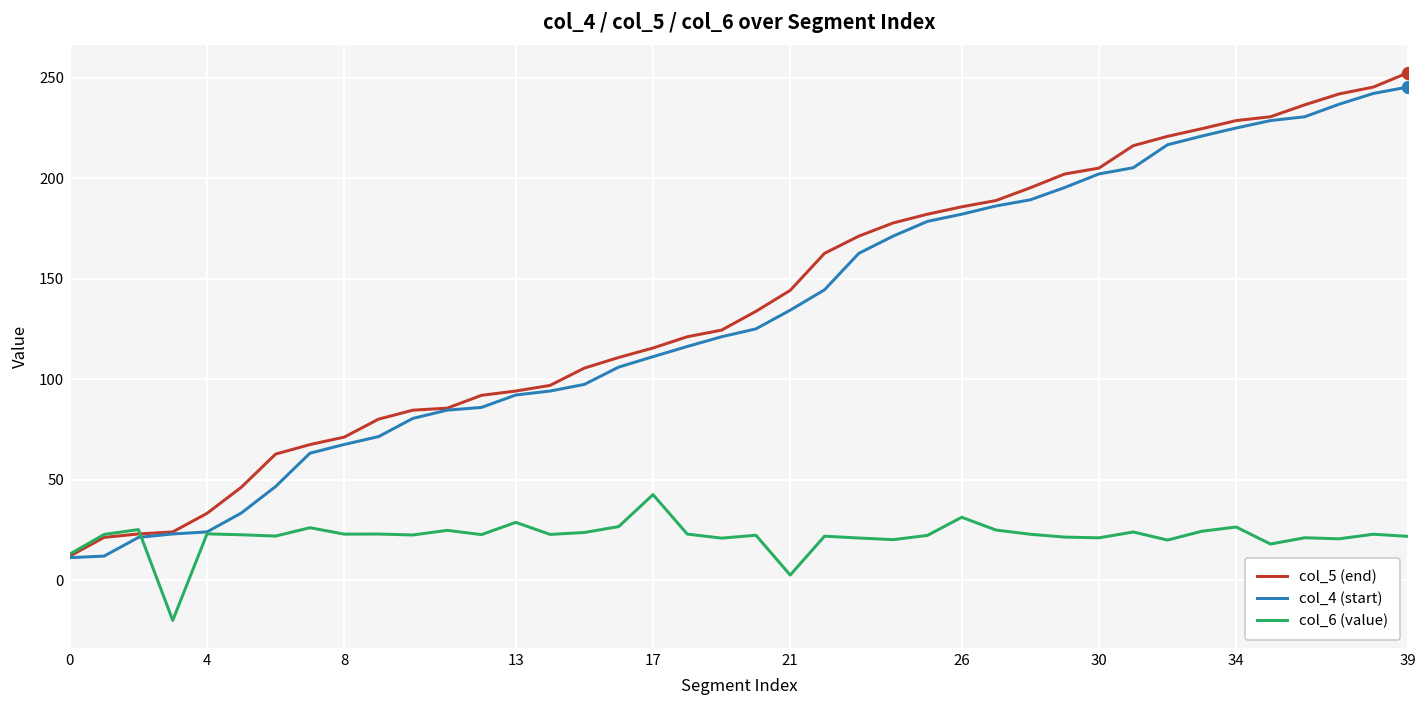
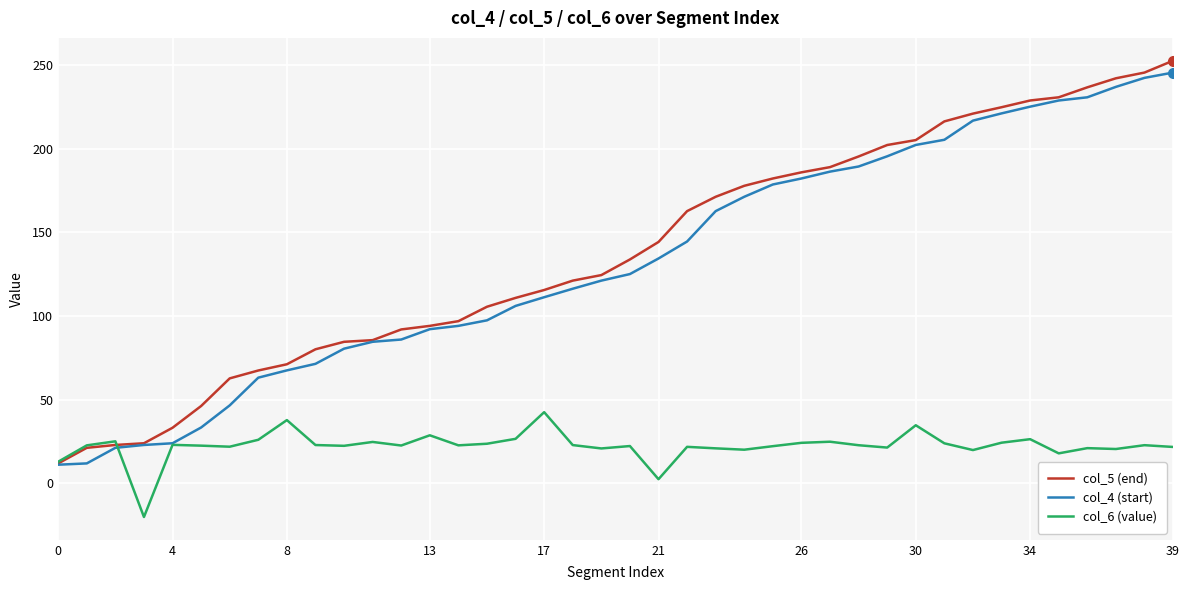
  {
    "col_6 (value)": {
-     "8": 23,
+     "8": 38,
      "13": 29,
      "17": 43,
      "21": 3,
-     "26": 31,
-     "30": 21,
+     "26": 24,
+     "30": 35,
      "34": 26,
      "39": 22
    }
  }
